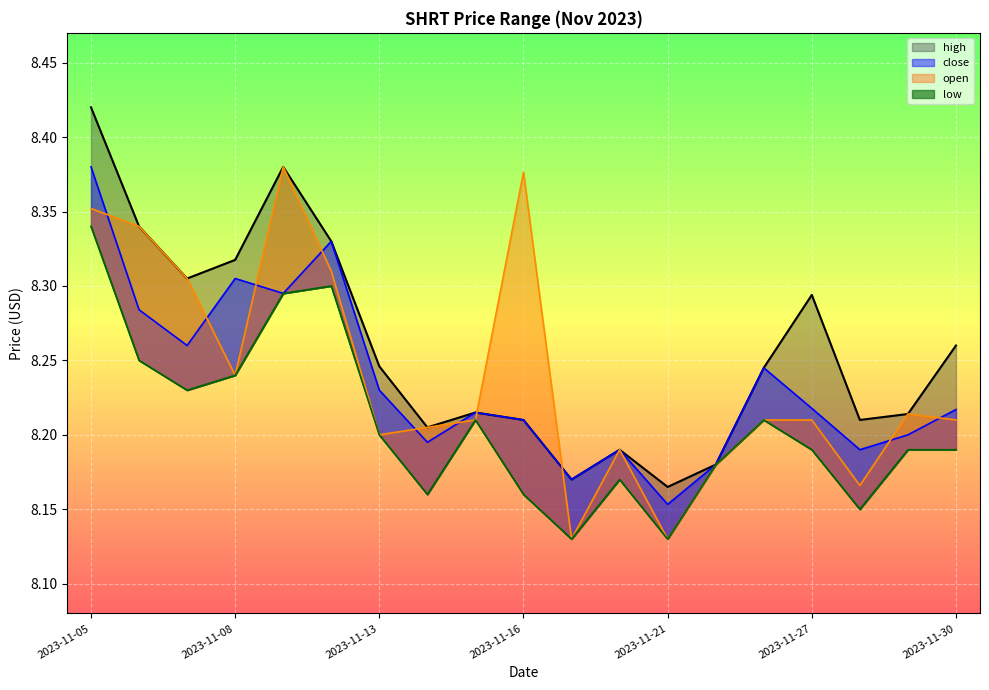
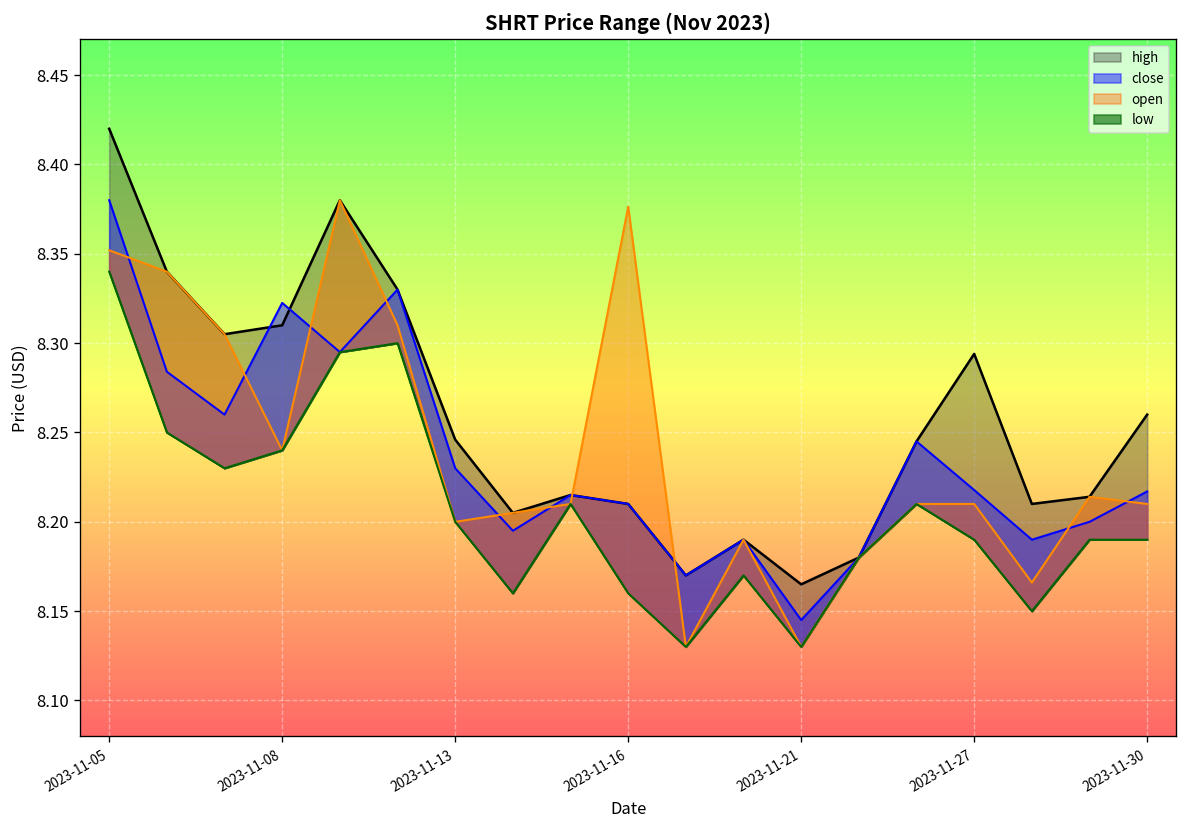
  {
    "high": {
      "2023-11-05": 8.420,
-     "2023-11-08": 8.318,
+     "2023-11-08": 8.310,
      "2023-11-13": 8.246,
      "2023-11-21": 8.165,
      "2023-11-27": 8.294,
      "2023-11-30": 8.260
    },
    "close": {
      "2023-11-05": 8.380,
-     "2023-11-08": 8.305,
+     "2023-11-08": 8.323,
      "2023-11-13": 8.230,
-     "2023-11-21": 8.153,
+     "2023-11-21": 8.145,
      "2023-11-27": 8.218,
      "2023-11-30": 8.217
    },
    "open": {
      "2023-11-05": 8.352,
      "2023-11-16": 8.376,
      "2023-11-27": 8.210,
      "2023-11-30": 8.210
    },
    "low": {
      "2023-11-05": 8.340,
      "2023-11-16": 8.160,
      "2023-11-27": 8.190,
      "2023-11-30": 8.190
    }
  }
